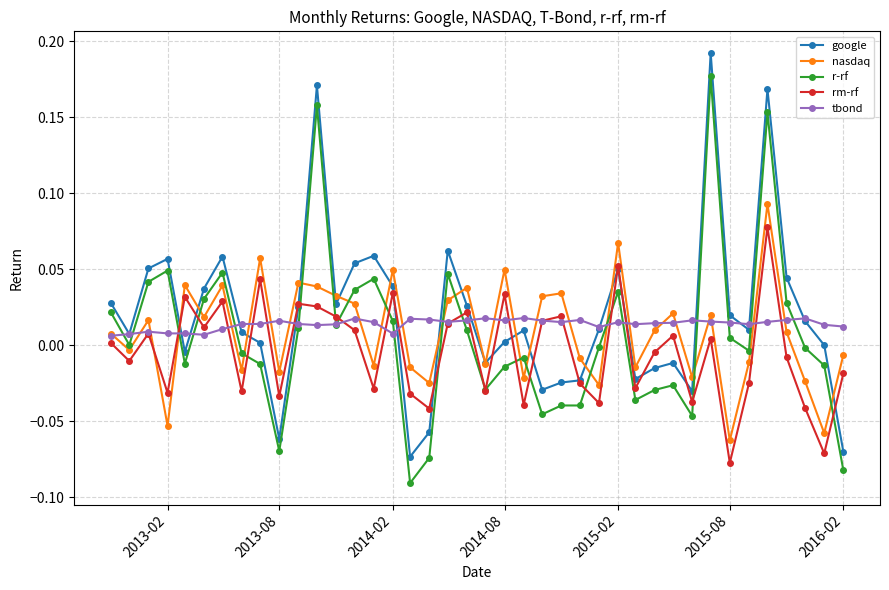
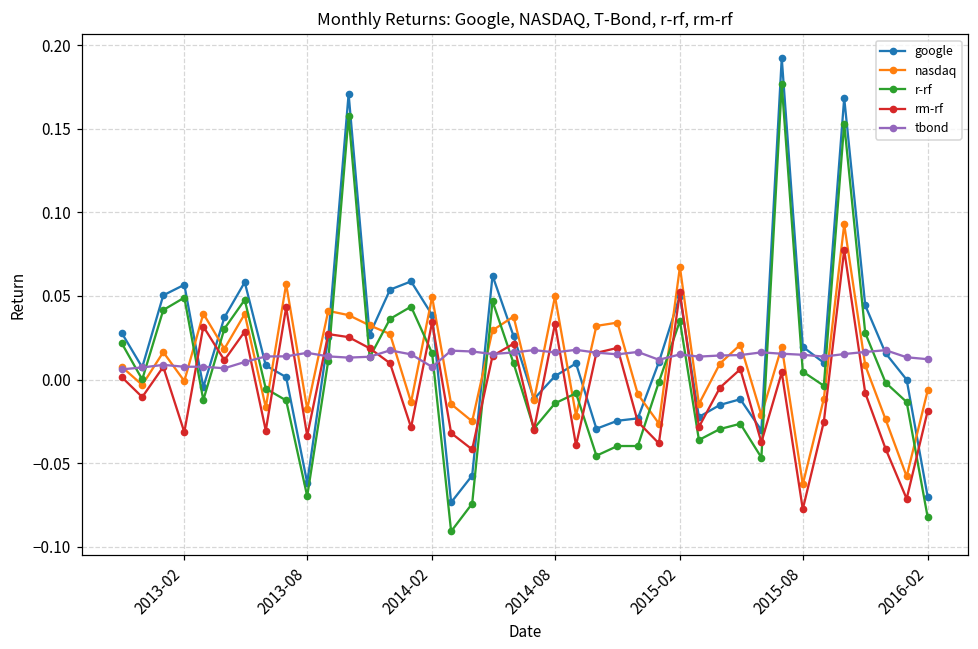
  {
    "google": {
      "2013-02": 0.057,
      "2013-08": -0.062,
      "2014-02": 0.039,
      "2014-08": 0.002,
      "2015-02": 0.050,
      "2015-08": 0.020,
      "2016-02": -0.070
    },
    "nasdaq": {
-     "2013-02": -0.053,
+     "2013-02": -0.001,
      "2013-08": -0.018,
      "2014-02": 0.049,
      "2014-08": 0.050,
      "2015-02": 0.067,
      "2015-08": -0.063,
      "2016-02": -0.006
    },
    "r-rf": {
      "2013-02": 0.049,
      "2013-08": -0.070,
      "2014-02": 0.016,
      "2014-08": -0.014,
      "2015-02": 0.035,
      "2015-08": 0.005,
      "2016-02": -0.082
    },
    "rm-rf": {
      "2013-02": -0.031,
      "2013-08": -0.034,
      "2014-02": 0.034,
      "2014-08": 0.033,
      "2015-02": 0.052,
      "2015-08": -0.077,
      "2016-02": -0.019
    },
    "tbond": {
      "2013-02": 0.008,
      "2013-08": 0.016,
      "2014-02": 0.008,
      "2014-08": 0.016,
      "2015-02": 0.015,
      "2015-08": 0.015,
      "2016-02": 0.012
    }
  }
